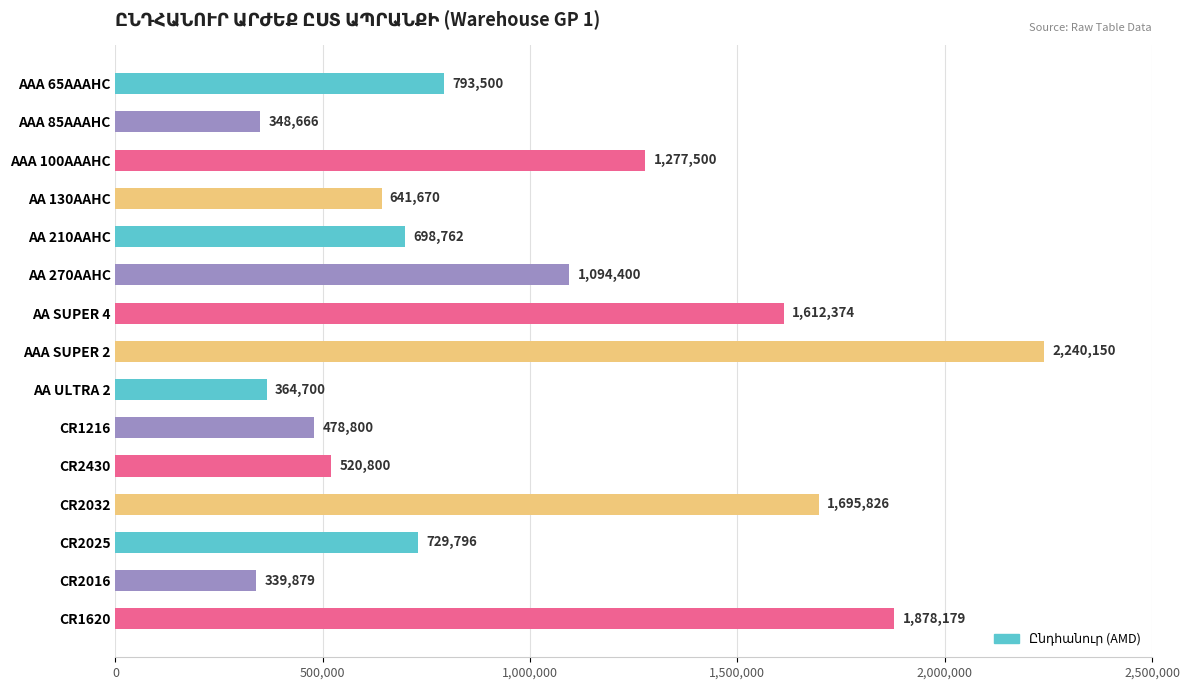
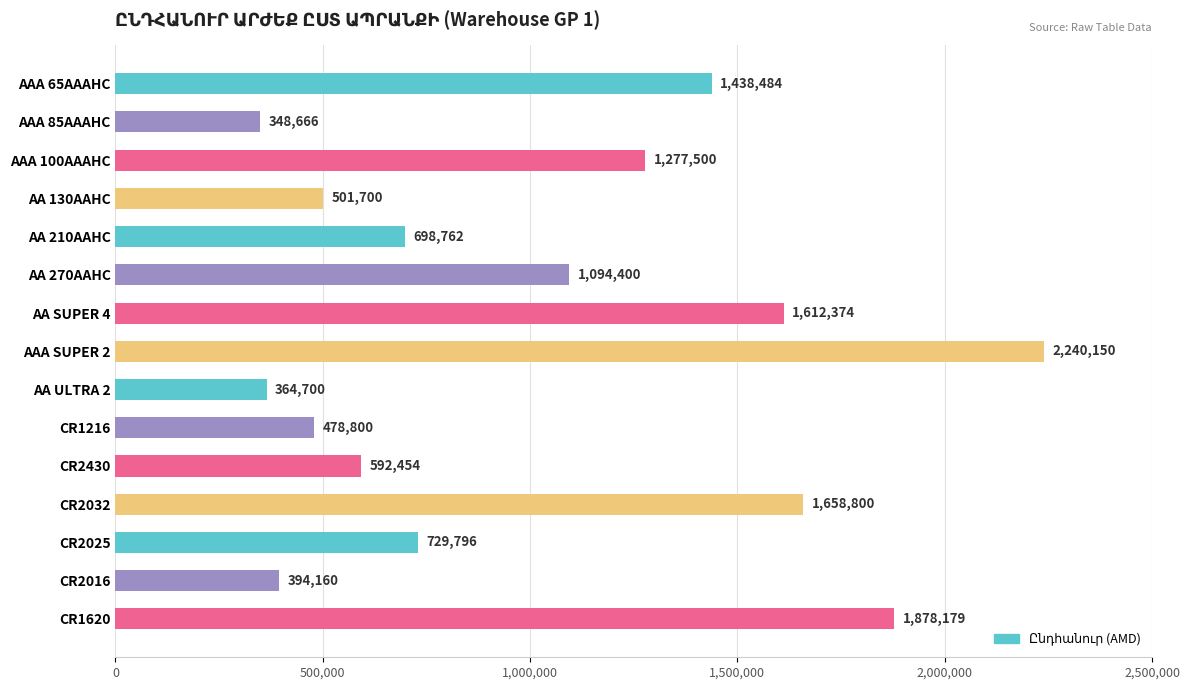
  {
-   "AAA 65AAAHC": "793,500",
+   "AAA 65AAAHC": "1,438,484",
    "AAA 85AAAHC": "348,666",
    "AAA 100AAAHC": "1,277,500",
-   "AA 130AAHC": "641,670",
+   "AA 130AAHC": "501,700",
    "AA 210AAHC": "698,762",
    "AA 270AAHC": "1,094,400",
    "AA SUPER 4": "1,612,374",
    "AAA SUPER 2": "2,240,150",
    "AA ULTRA 2": "364,700",
    "CR1216": "478,800",
-   "CR2430": "520,800",
-   "CR2032": "1,695,826",
+   "CR2430": "592,454",
+   "CR2032": "1,658,800",
    "CR2025": "729,796",
-   "CR2016": "339,879",
+   "CR2016": "394,160",
    "CR1620": "1,878,179"
  }
